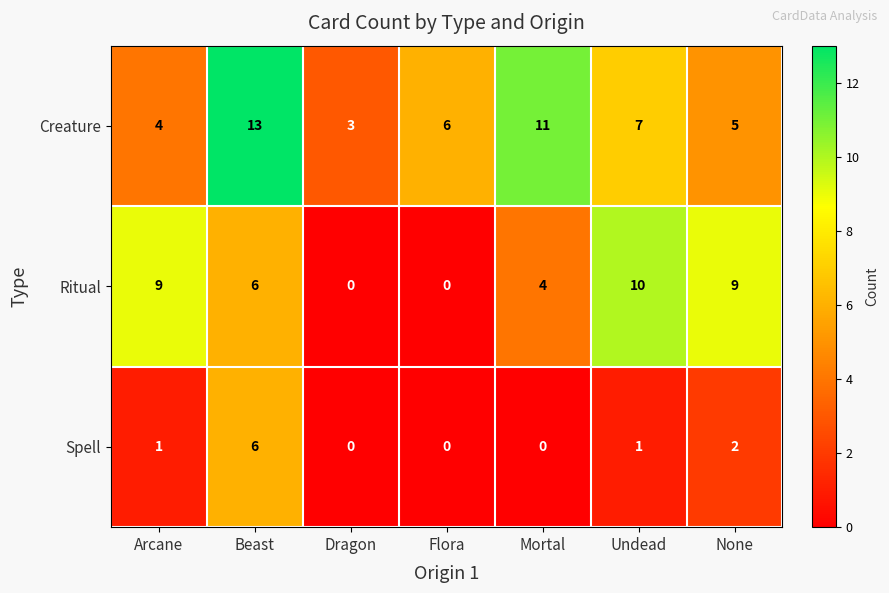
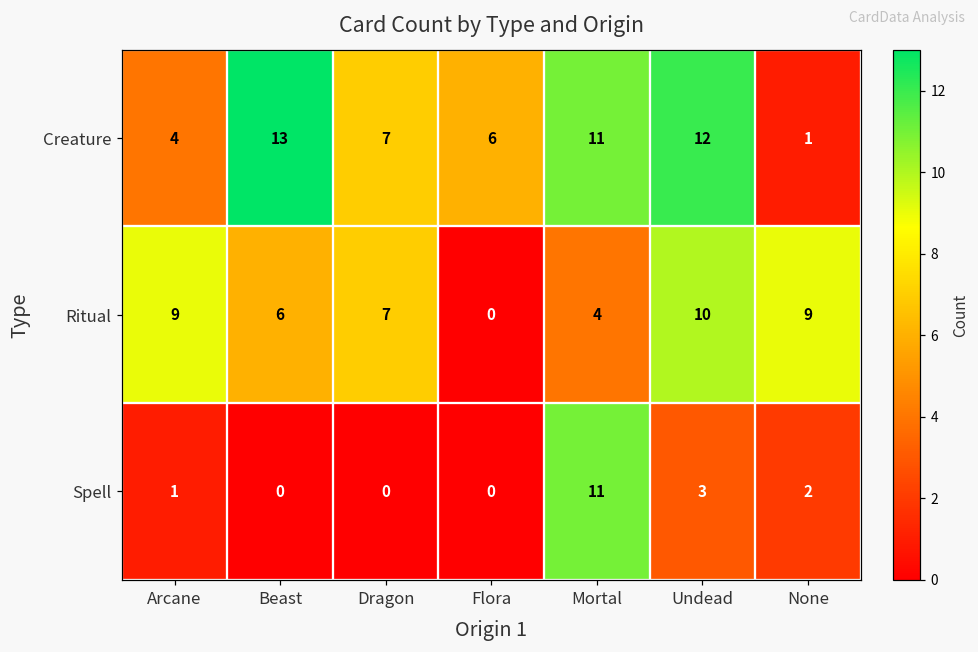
  {
    "Creature": {
      "Arcane": 4,
      "Beast": 13,
-     "Dragon": 3,
+     "Dragon": 7,
      "Flora": 6,
      "Mortal": 11,
-     "Undead": 7,
-     "None": 5
+     "Undead": 12,
+     "None": 1
    },
    "Ritual": {
      "Arcane": 9,
      "Beast": 6,
-     "Dragon": 0,
+     "Dragon": 7,
      "Flora": 0,
      "Mortal": 4,
      "Undead": 10,
      "None": 9
    },
    "Spell": {
      "Arcane": 1,
-     "Beast": 6,
+     "Beast": 0,
      "Dragon": 0,
      "Flora": 0,
-     "Mortal": 0,
-     "Undead": 1,
+     "Mortal": 11,
+     "Undead": 3,
      "None": 2
    }
  }
